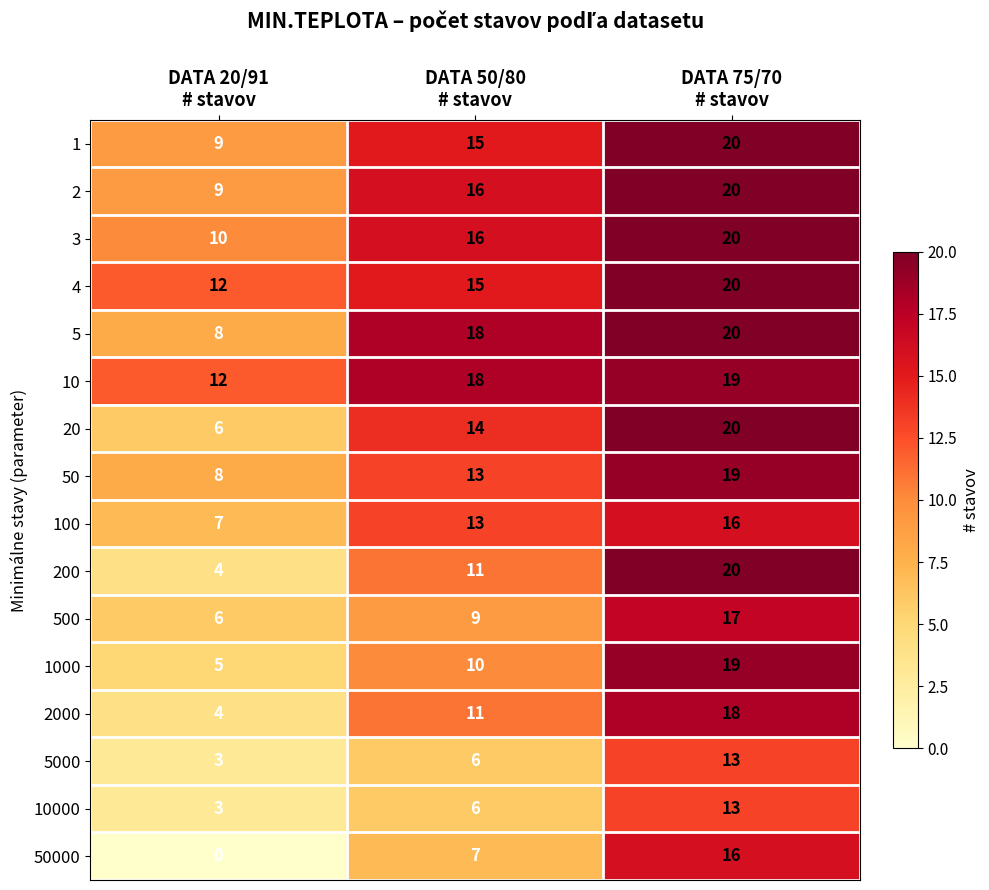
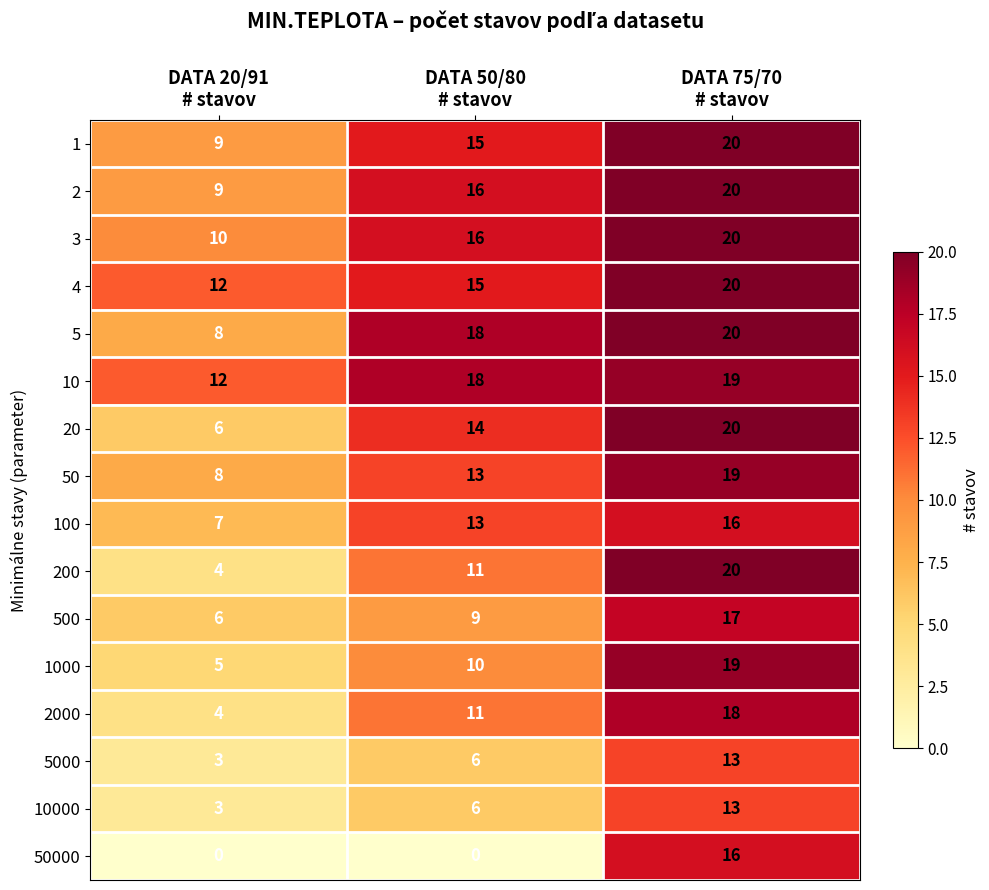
  {
    "1": {
      "DATA 20/91 # stavov": 9,
      "DATA 50/80 # stavov": 15,
      "DATA 75/70 # stavov": 20
    },
    "2": {
      "DATA 20/91 # stavov": 9,
      "DATA 50/80 # stavov": 16,
      "DATA 75/70 # stavov": 20
    },
    "3": {
      "DATA 20/91 # stavov": 10,
      "DATA 50/80 # stavov": 16,
      "DATA 75/70 # stavov": 20
    },
    "4": {
      "DATA 20/91 # stavov": 12,
      "DATA 50/80 # stavov": 15,
      "DATA 75/70 # stavov": 20
    },
    "5": {
      "DATA 20/91 # stavov": 8,
      "DATA 50/80 # stavov": 18,
      "DATA 75/70 # stavov": 20
    },
    "10": {
      "DATA 20/91 # stavov": 12,
      "DATA 50/80 # stavov": 18,
      "DATA 75/70 # stavov": 19
    },
    "20": {
      "DATA 20/91 # stavov": 6,
      "DATA 50/80 # stavov": 14,
      "DATA 75/70 # stavov": 20
    },
    "50": {
      "DATA 20/91 # stavov": 8,
      "DATA 50/80 # stavov": 13,
      "DATA 75/70 # stavov": 19
    },
    "100": {
      "DATA 20/91 # stavov": 7,
      "DATA 50/80 # stavov": 13,
      "DATA 75/70 # stavov": 16
    },
    "200": {
      "DATA 20/91 # stavov": 4,
      "DATA 50/80 # stavov": 11,
      "DATA 75/70 # stavov": 20
    },
    "500": {
      "DATA 20/91 # stavov": 6,
      "DATA 50/80 # stavov": 9,
      "DATA 75/70 # stavov": 17
    },
    "1000": {
      "DATA 20/91 # stavov": 5,
      "DATA 50/80 # stavov": 10,
      "DATA 75/70 # stavov": 19
    },
    "2000": {
      "DATA 20/91 # stavov": 4,
      "DATA 50/80 # stavov": 11,
      "DATA 75/70 # stavov": 18
    },
    "5000": {
      "DATA 20/91 # stavov": 3,
      "DATA 50/80 # stavov": 6,
      "DATA 75/70 # stavov": 13
    },
    "10000": {
      "DATA 20/91 # stavov": 3,
      "DATA 50/80 # stavov": 6,
      "DATA 75/70 # stavov": 13
    },
    "50000": {
      "DATA 20/91 # stavov": 0,
-     "DATA 50/80 # stavov": 7,
+     "DATA 50/80 # stavov": 0,
      "DATA 75/70 # stavov": 16
    }
  }
